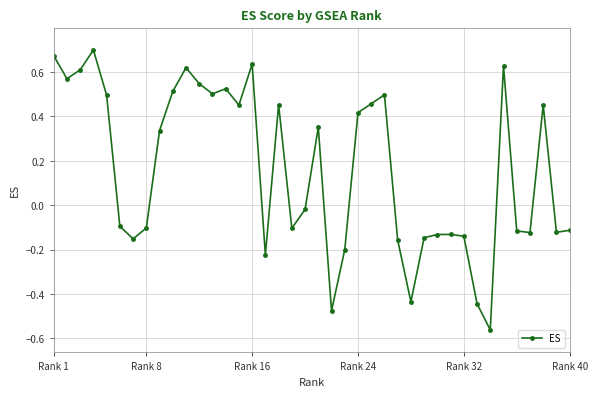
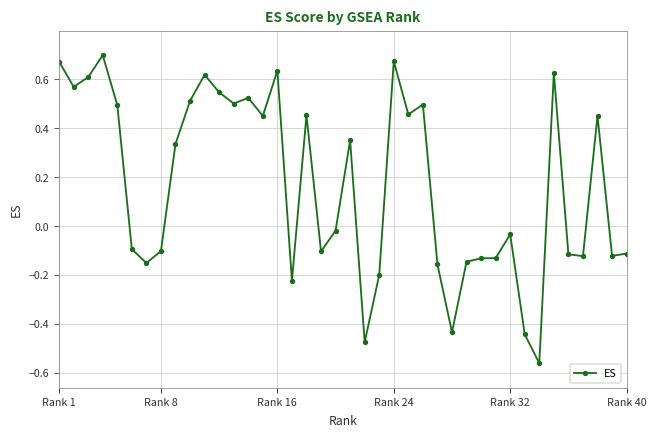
  {
    "Rank 1": 0.67,
    "Rank 8": -0.10,
    "Rank 16": 0.64,
-   "Rank 24": 0.42,
-   "Rank 32": -0.14,
+   "Rank 24": 0.67,
+   "Rank 32": -0.03,
    "Rank 40": -0.11
  }
